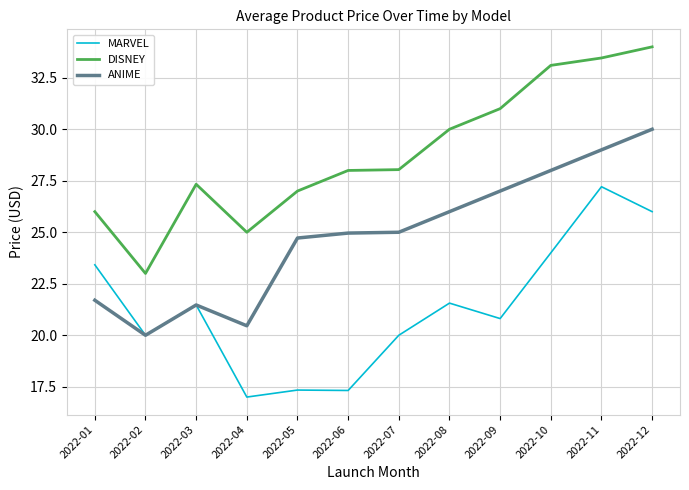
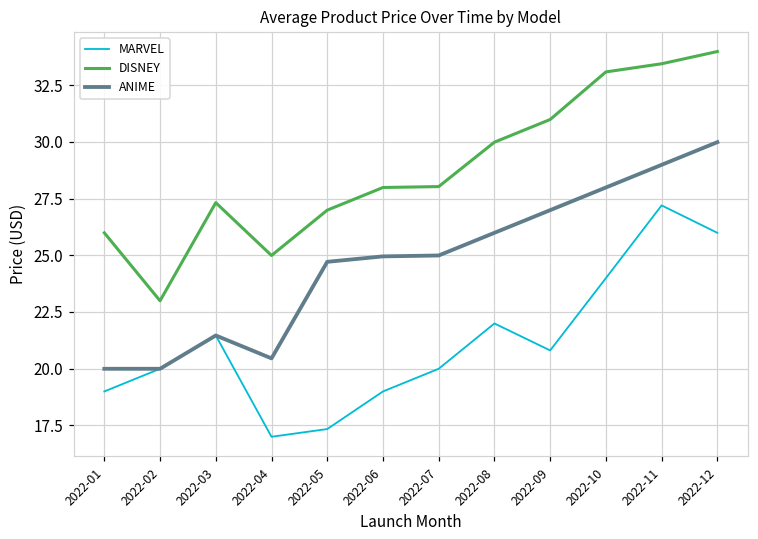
  {
    "MARVEL": {
-     "2022-01": 23.4,
+     "2022-01": 19.0,
      "2022-04": 17.0,
      "2022-05": 17.3,
-     "2022-06": 17.3,
+     "2022-06": 19.0,
      "2022-07": 20.0,
-     "2022-08": 21.6,
+     "2022-08": 22.0,
      "2022-09": 20.8,
      "2022-10": 24.0,
      "2022-11": 27.2,
      "2022-12": 26.0
    },
    "DISNEY": {
      "2022-01": 26.0,
      "2022-02": 23.0,
      "2022-03": 27.3,
      "2022-04": 25.0,
      "2022-05": 27.0,
      "2022-06": 28.0,
      "2022-07": 28.0,
      "2022-08": 30.0,
      "2022-09": 31.0,
      "2022-10": 33.1,
      "2022-11": 33.5,
      "2022-12": 34.0
    },
    "ANIME": {
-     "2022-01": 21.7,
+     "2022-01": 20.0,
      "2022-04": 20.5,
      "2022-05": 24.7,
      "2022-06": 25.0,
      "2022-07": 25.0,
      "2022-08": 26.0,
      "2022-09": 27.0,
      "2022-10": 28.0,
      "2022-11": 29.0,
      "2022-12": 30.0
    }
  }
